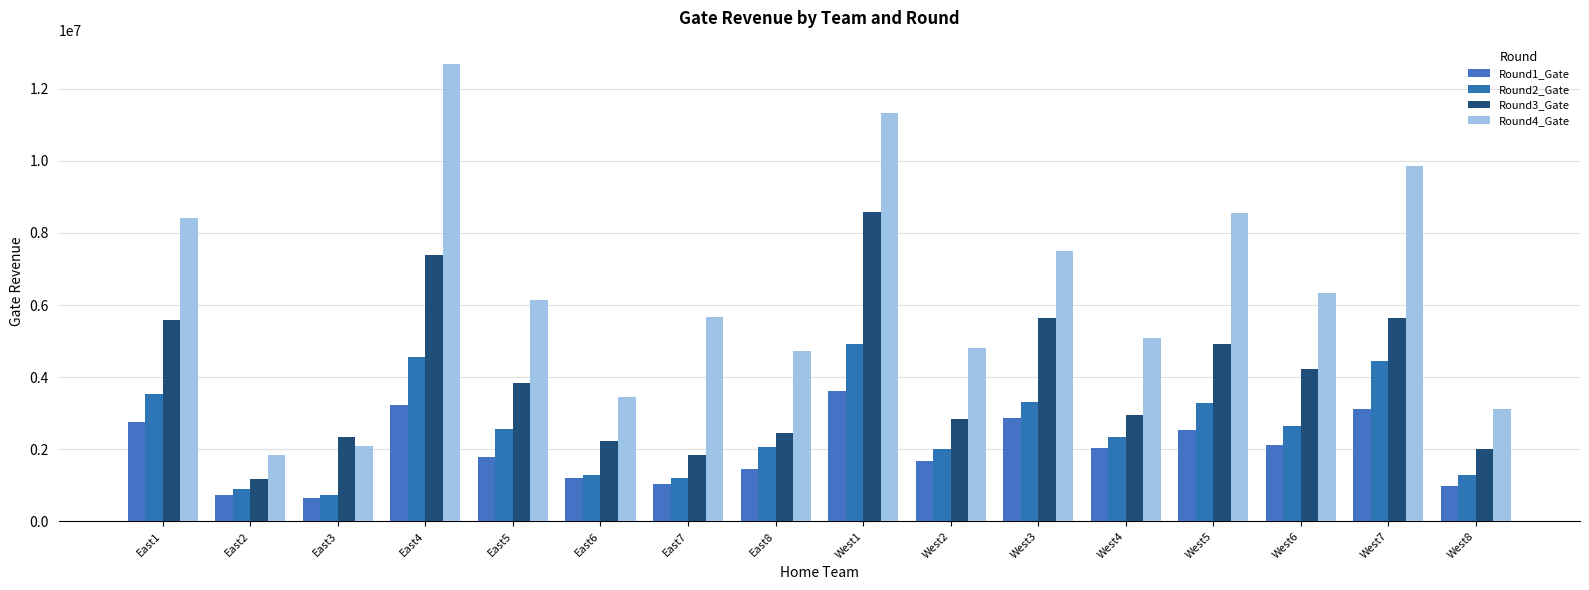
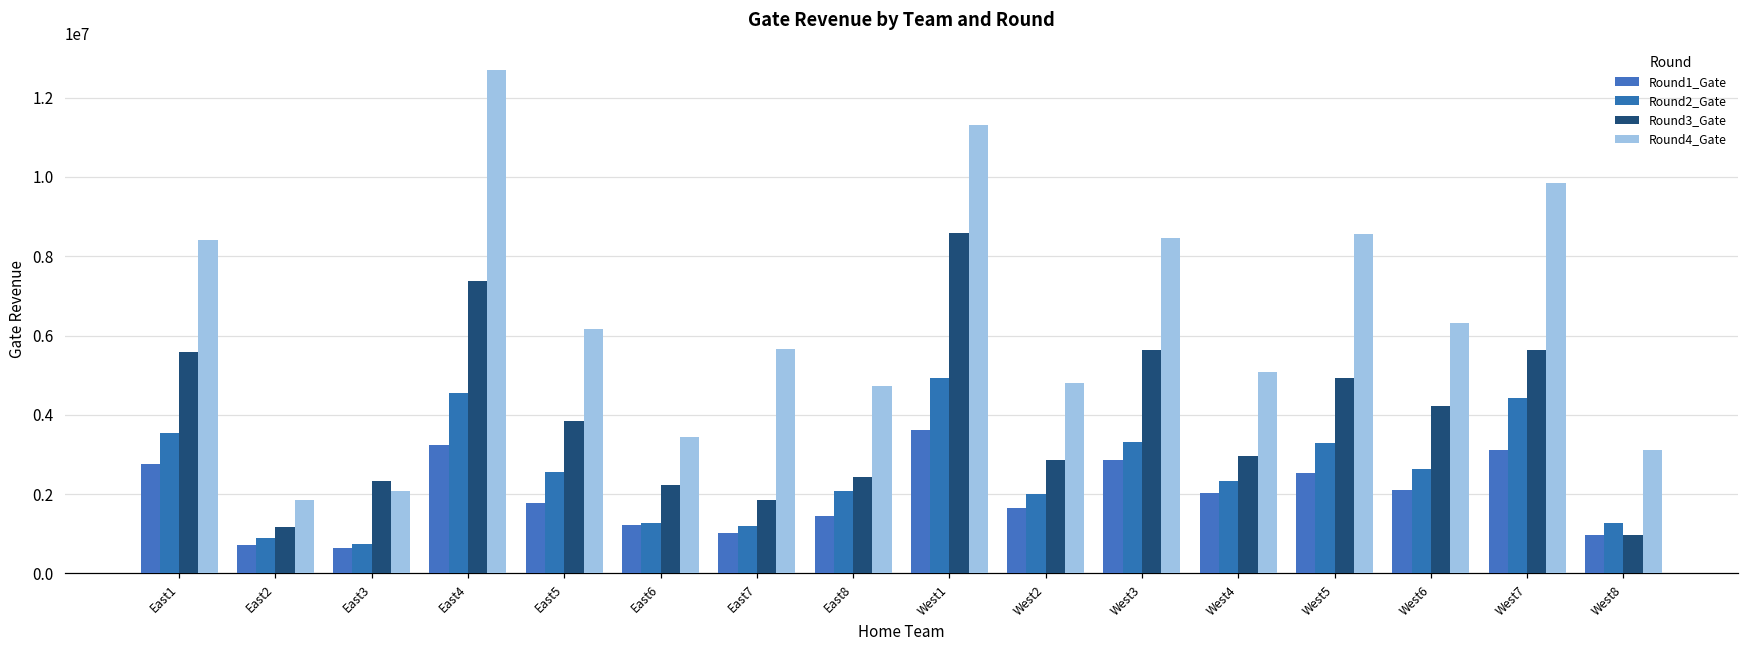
  {
    "Round3_Gate": {
      "East1": 5600000,
      "East2": 1200000,
      "East3": 2300000,
      "East4": 7400000,
      "East5": 3800000,
      "East6": 2200000,
      "East7": 1800000,
      "East8": 2400000,
      "West1": 8600000,
      "West2": 2800000,
      "West3": 5600000,
      "West4": 2900000,
      "West5": 4900000,
      "West6": 4200000,
      "West7": 5600000,
-     "West8": 2000000
+     "West8": 1000000
    },
    "Round4_Gate": {
      "East1": 8400000,
      "East2": 1800000,
      "East3": 2100000,
      "East4": 12700000,
      "East5": 6200000,
      "East6": 3400000,
      "East7": 5700000,
      "East8": 4700000,
      "West1": 11300000,
      "West2": 4800000,
-     "West3": 7500000,
+     "West3": 8400000,
      "West4": 5100000,
      "West5": 8600000,
      "West6": 6300000,
      "West7": 9900000,
      "West8": 3100000
    }
  }
